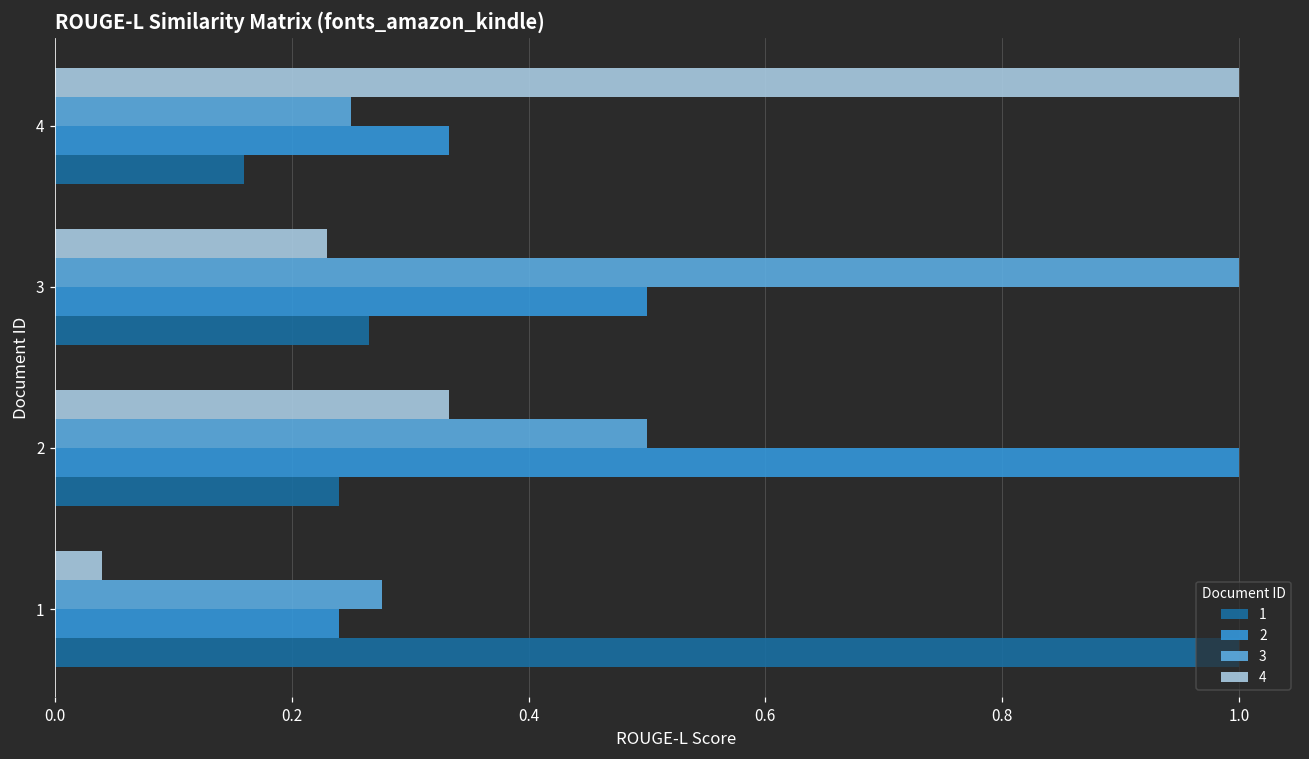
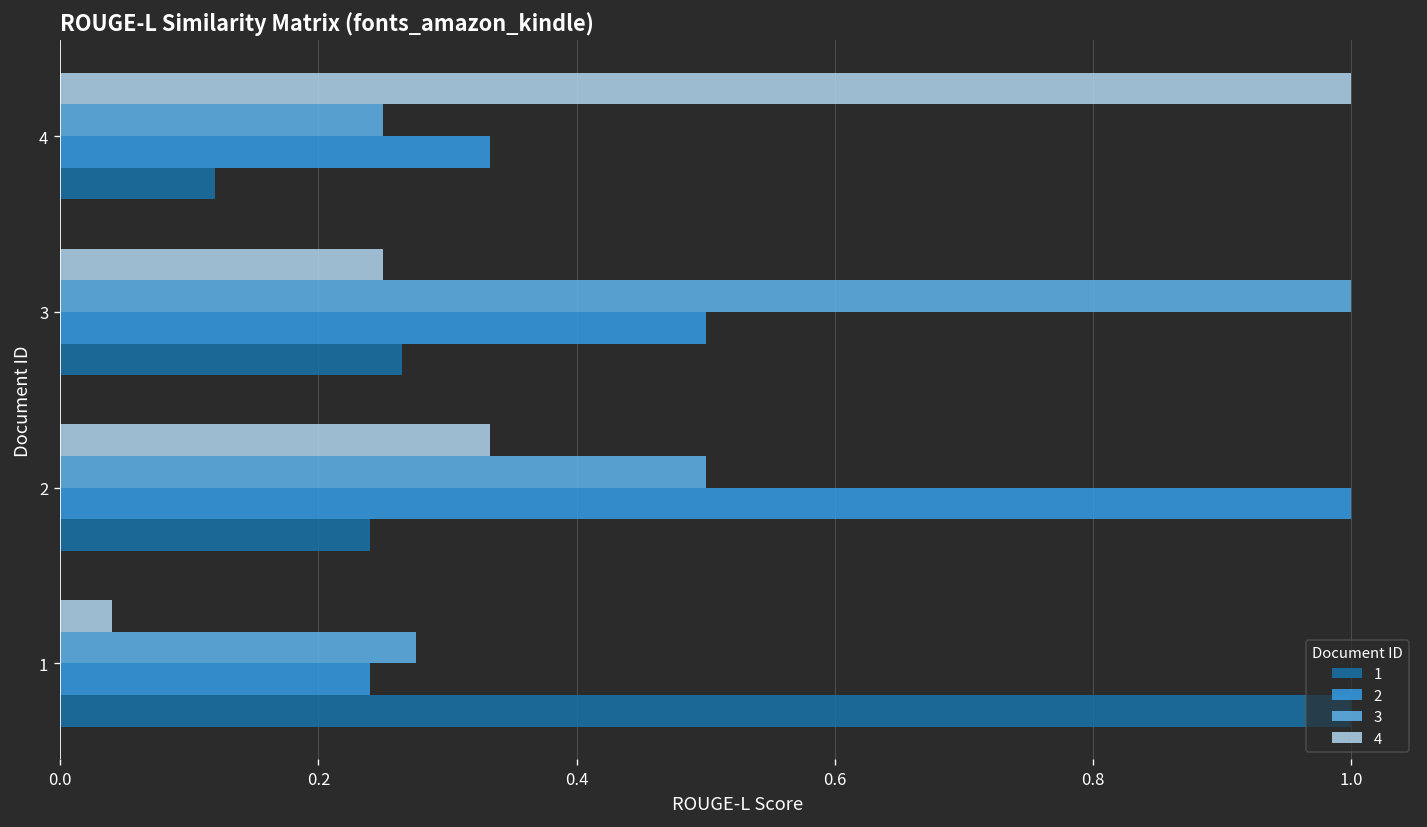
  {
    "1": {
-     "4": 0.16,
+     "4": 0.12,
      "3": 0.265,
      "2": 0.24
    },
    "4": {
      "4": 1.00,
-     "3": 0.23,
+     "3": 0.25,
      "2": 0.333,
      "1": 0.04
    }
  }
